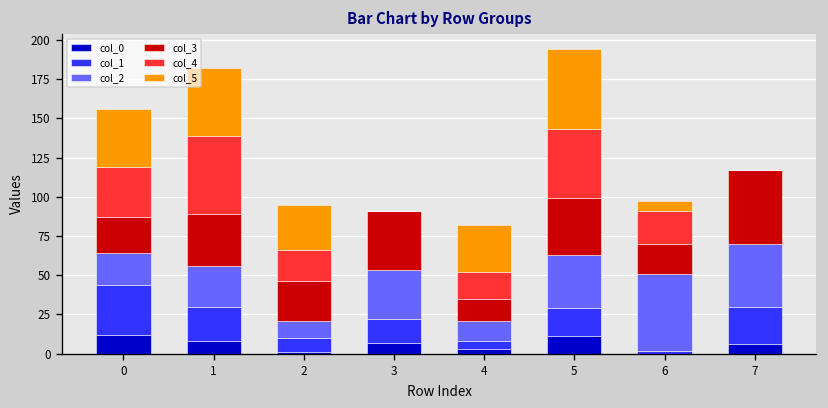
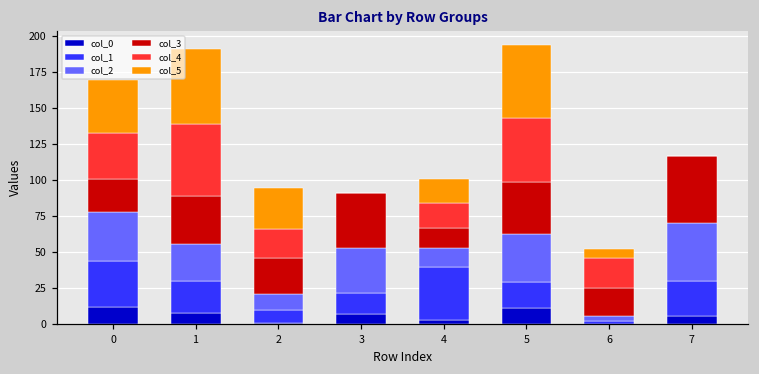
  {
    "col_0": {
      "0": 12,
      "1": 8,
      "3": 7,
      "4": 3,
      "5": 11,
      "6": 0,
      "7": 6
    },
    "col_1": {
      "0": 32,
      "1": 22,
      "2": 9,
      "3": 15,
-     "4": 5,
+     "4": 37,
      "5": 18,
      "6": 2,
      "7": 24
    },
    "col_2": {
-     "0": 20,
+     "0": 34,
      "1": 26,
      "2": 11,
      "3": 31,
      "4": 13,
      "5": 34,
-     "6": 49,
+     "6": 4,
      "7": 40
    },
    "col_3": {
      "0": 23,
      "1": 33,
      "2": 25,
      "3": 38,
      "4": 14,
      "5": 36,
      "6": 19,
      "7": 47
    },
    "col_4": {
      "0": 32,
      "1": 50,
      "2": 20,
      "3": 0,
      "4": 17,
      "5": 44,
      "6": 21,
      "7": 0
    },
    "col_5": {
-     "1": 43,
+     "1": 52,
      "2": 29,
      "3": 0,
-     "4": 30,
+     "4": 17,
      "5": 51,
      "6": 6,
      "7": 0
    }
  }
